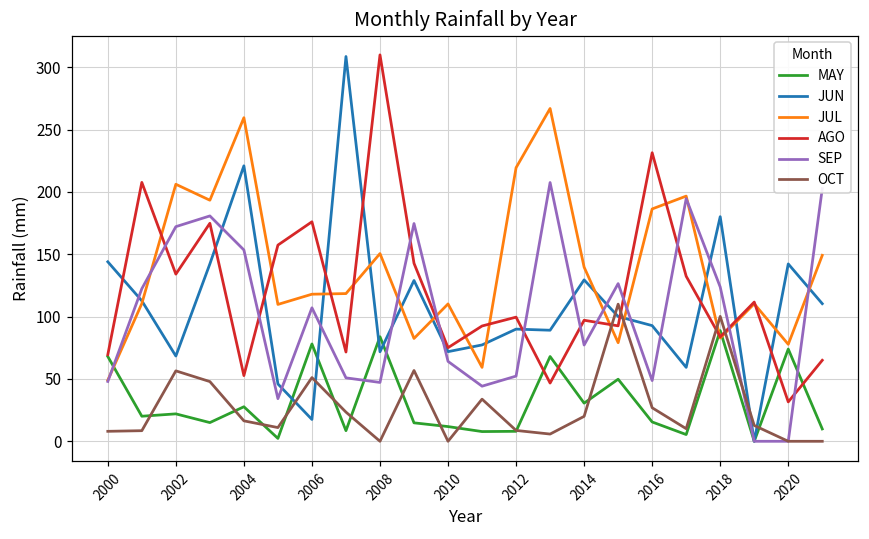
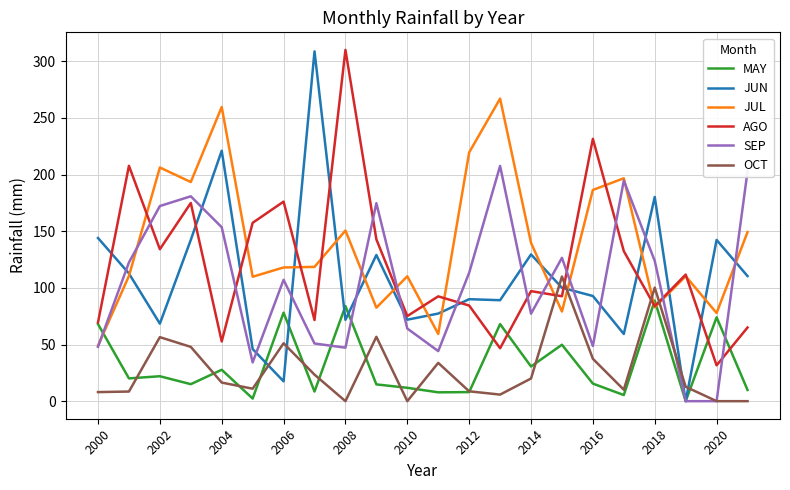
  {
    "MAY": {
      "2002": 22,
      "2004": 28,
      "2006": 78,
      "2008": 84,
      "2010": 12,
      "2014": 31,
      "2016": 16,
      "2018": 89,
      "2020": 74
    },
    "JUN": {
      "2000": 144,
      "2002": 68,
      "2004": 221,
      "2006": 18,
      "2008": 72,
      "2010": 72,
      "2012": 90,
      "2014": 130,
      "2016": 93,
      "2018": 180,
      "2020": 142
    },
    "JUL": {
      "2002": 206,
      "2004": 260,
      "2006": 118,
      "2008": 151,
      "2010": 110,
      "2012": 220,
      "2014": 140,
      "2016": 186,
      "2020": 78
    },
    "AGO": {
      "2002": 134,
      "2004": 53,
      "2006": 176,
      "2008": 310,
      "2010": 75,
-     "2012": 100,
+     "2012": 84,
      "2014": 97,
      "2016": 232,
      "2020": 32
    },
    "SEP": {
      "2002": 172,
      "2004": 154,
      "2006": 107,
      "2008": 47,
      "2010": 64,
-     "2012": 52,
+     "2012": 113,
      "2014": 77,
      "2016": 49,
      "2018": 124
    },
    "OCT": {
      "2000": 8,
      "2002": 57,
      "2004": 16,
      "2006": 51,
      "2008": 0,
      "2010": 0,
      "2014": 20,
-     "2016": 27,
+     "2016": 37,
      "2018": 100
    }
  }
